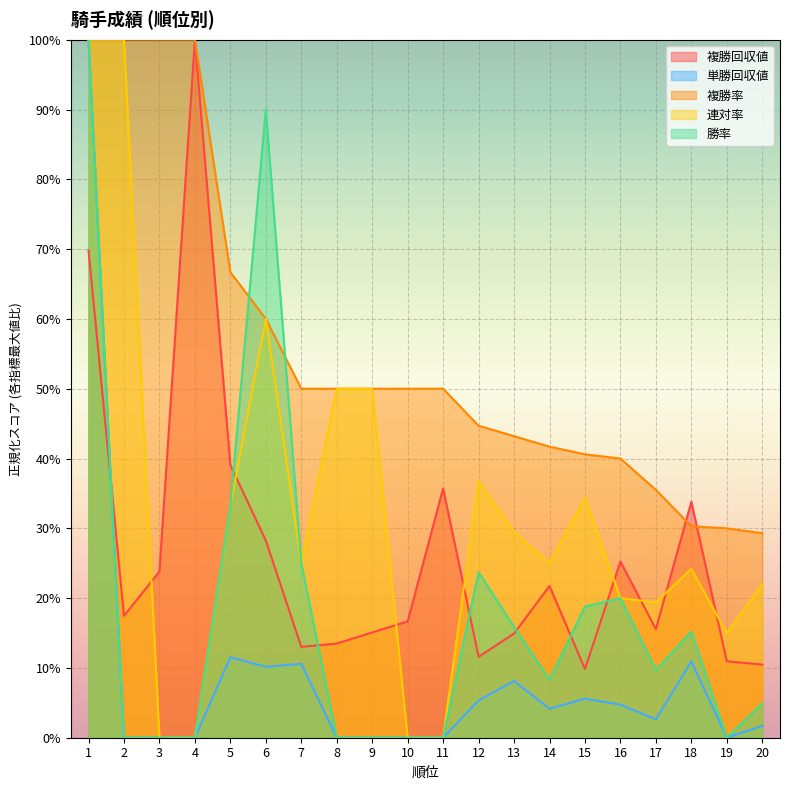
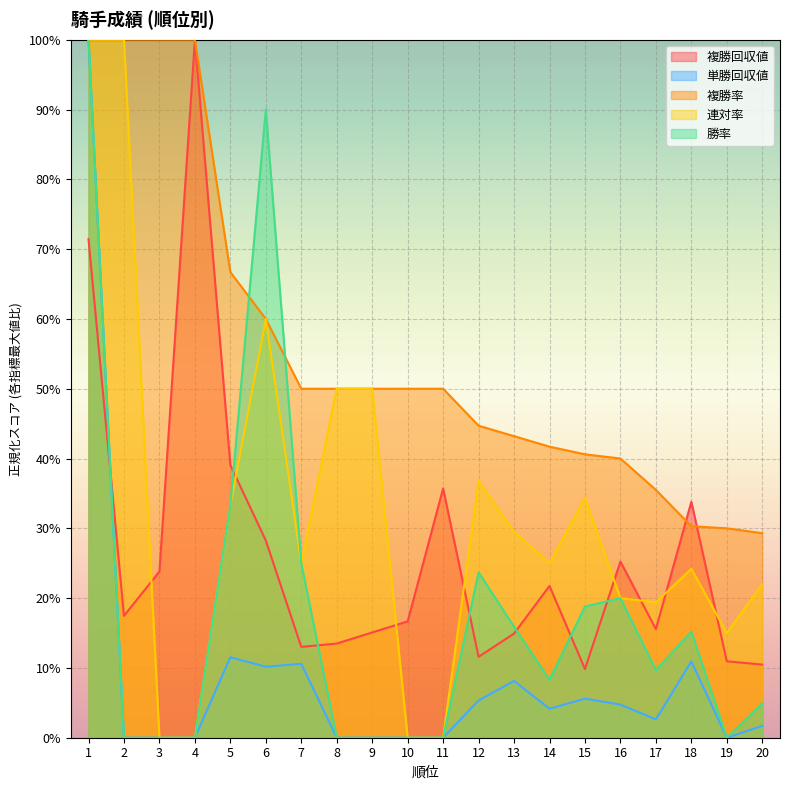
  {
    "複勝回収値": {
-     "1": "70%",
+     "1": "71%",
      "2": "17%",
      "3": "24%",
      "5": "39%",
      "6": "28%",
      "7": "13%",
      "8": "13%",
      "9": "15%",
      "10": "17%",
      "11": "36%",
      "12": "12%",
      "13": "15%",
      "14": "22%",
      "15": "10%",
      "16": "25%",
      "17": "16%",
      "18": "34%",
      "19": "11%",
      "20": "10%"
    },
    "単勝回収値": {
      "5": "12%",
      "6": "10%",
      "7": "11%",
      "12": "5%",
      "13": "8%",
      "14": "4%",
      "15": "6%",
      "16": "5%",
      "17": "3%",
      "18": "11%",
      "20": "2%"
    },
    "勝率": {
      "6": "90%",
      "12": "24%",
      "13": "16%",
      "14": "8%",
      "15": "19%",
      "17": "10%",
      "18": "15%",
      "20": "5%"
    }
  }
